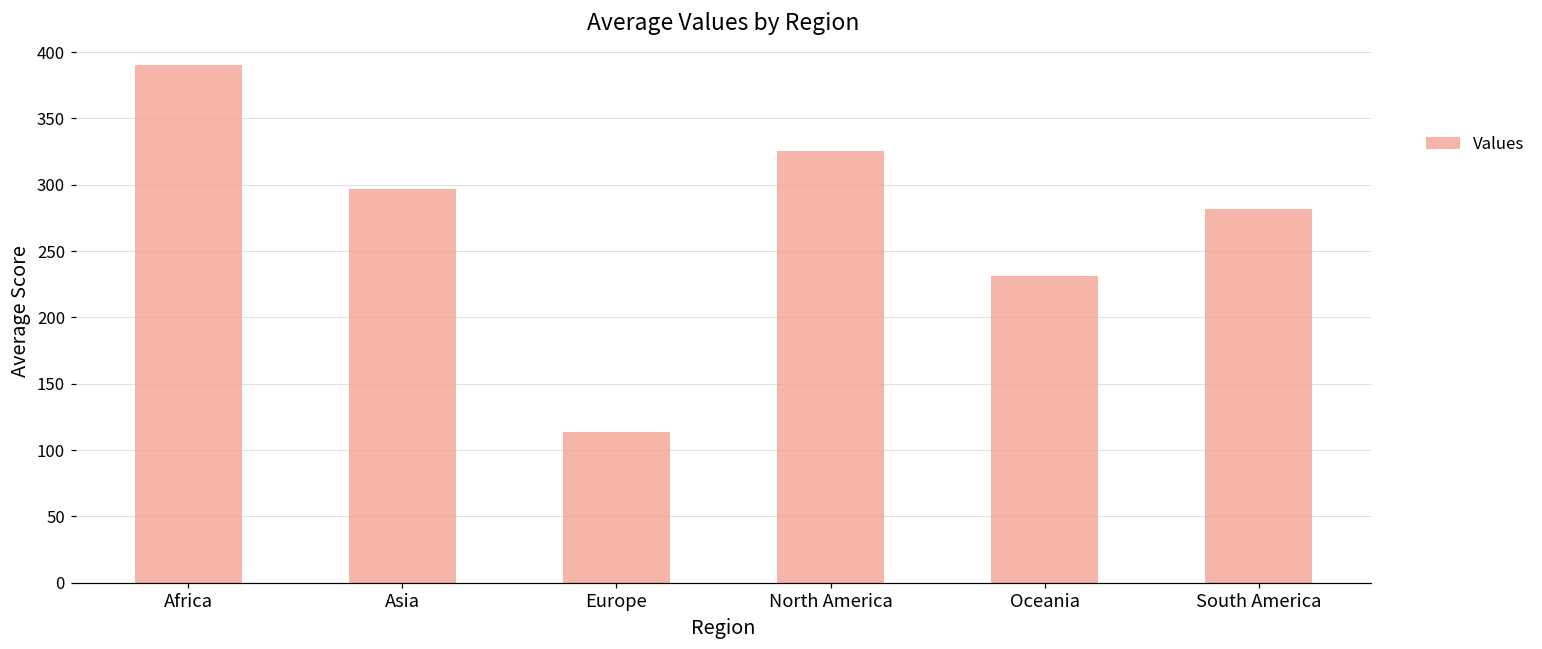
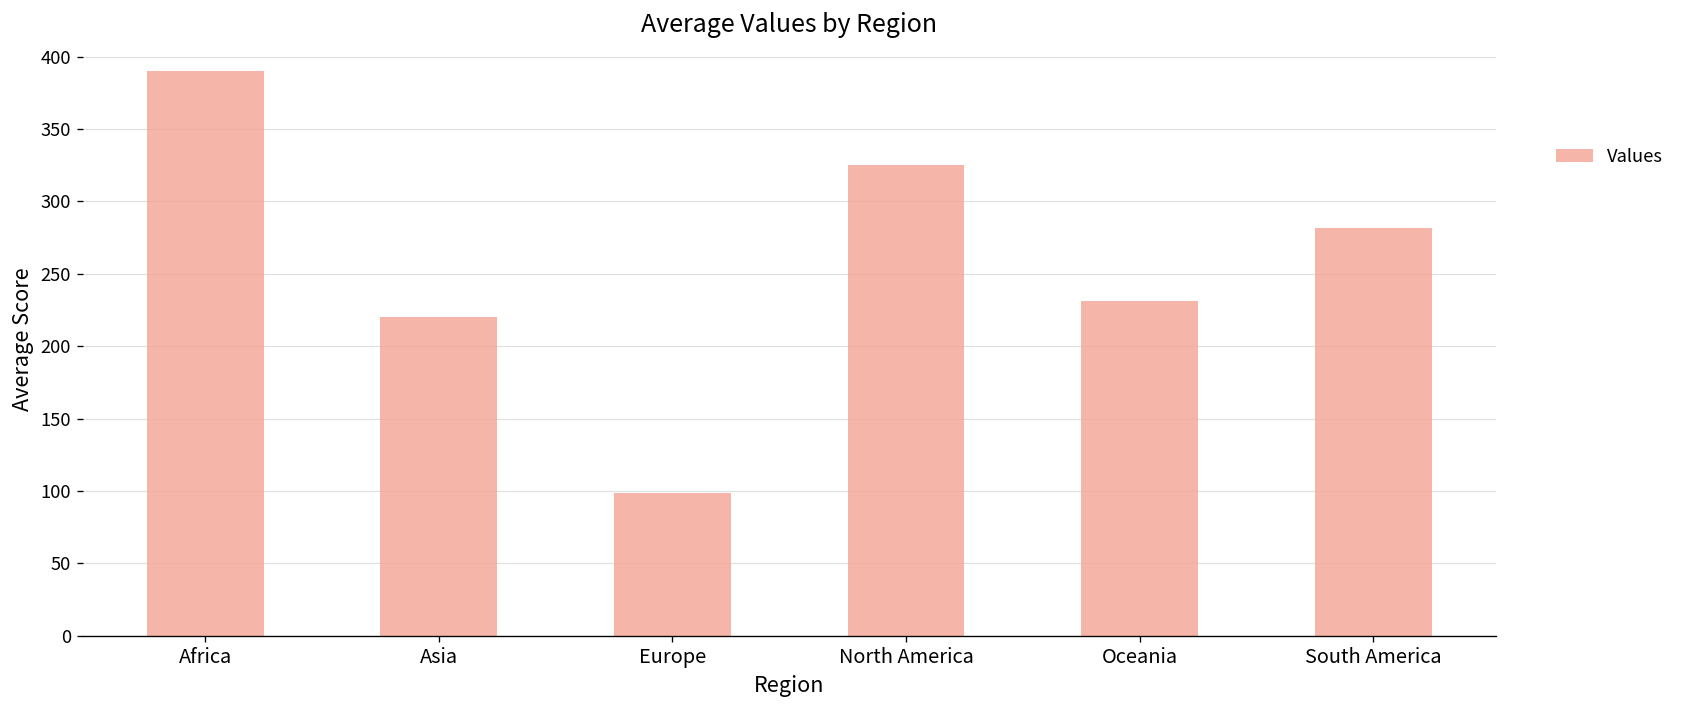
  {
    "Africa": 390,
-   "Asia": 297,
-   "Europe": 113,
+   "Asia": 220,
+   "Europe": 99,
    "North America": 325,
    "Oceania": 231,
    "South America": 282
  }
